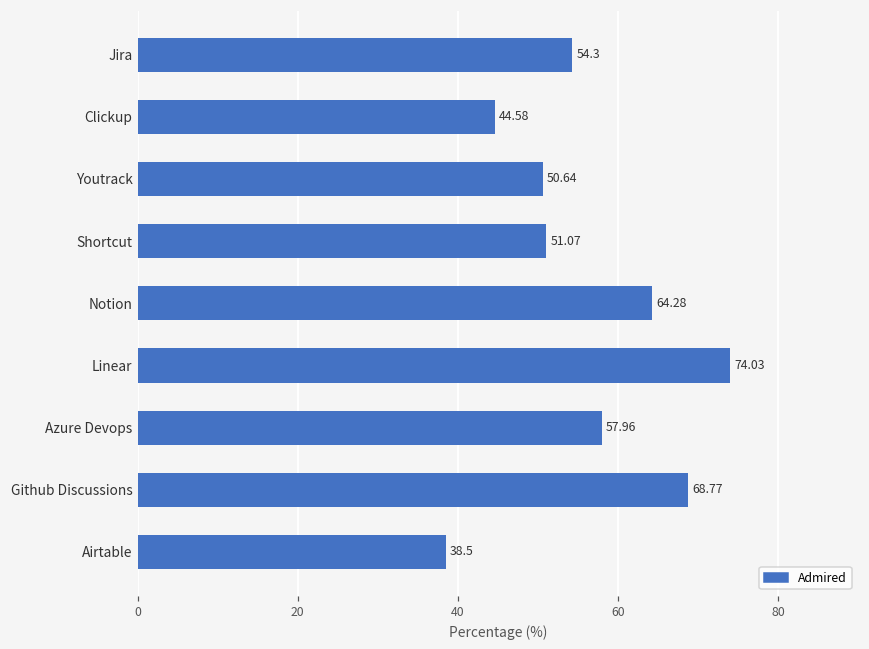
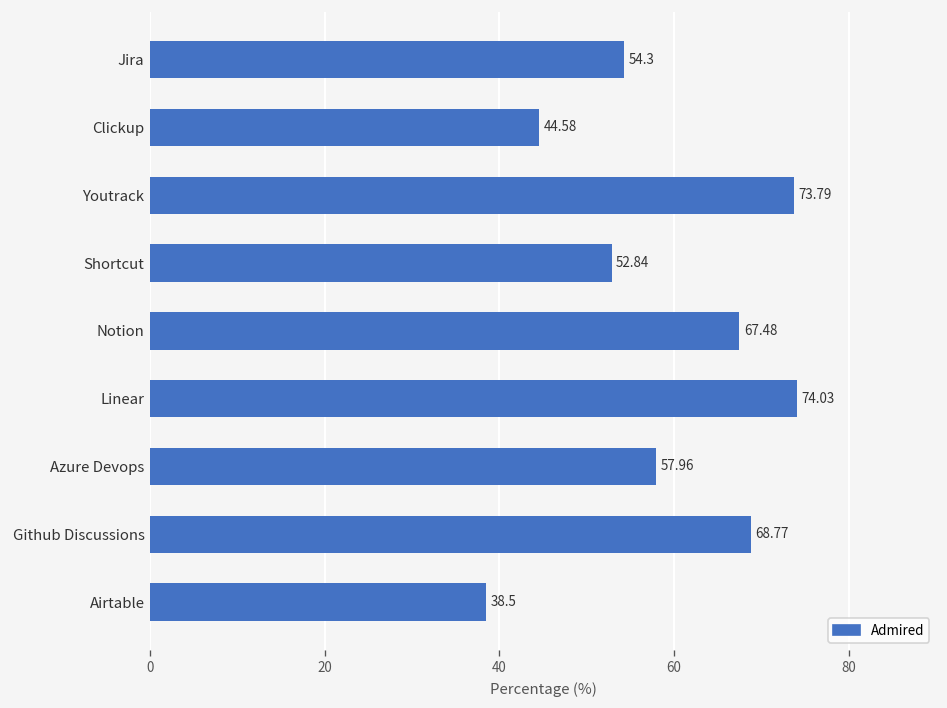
  {
    "Jira": 54.3,
    "Clickup": 44.58,
-   "Youtrack": 50.64,
-   "Shortcut": 51.07,
-   "Notion": 64.28,
+   "Youtrack": 73.79,
+   "Shortcut": 52.84,
+   "Notion": 67.48,
    "Linear": 74.03,
    "Azure Devops": 57.96,
    "Github Discussions": 68.77,
    "Airtable": 38.5
  }
